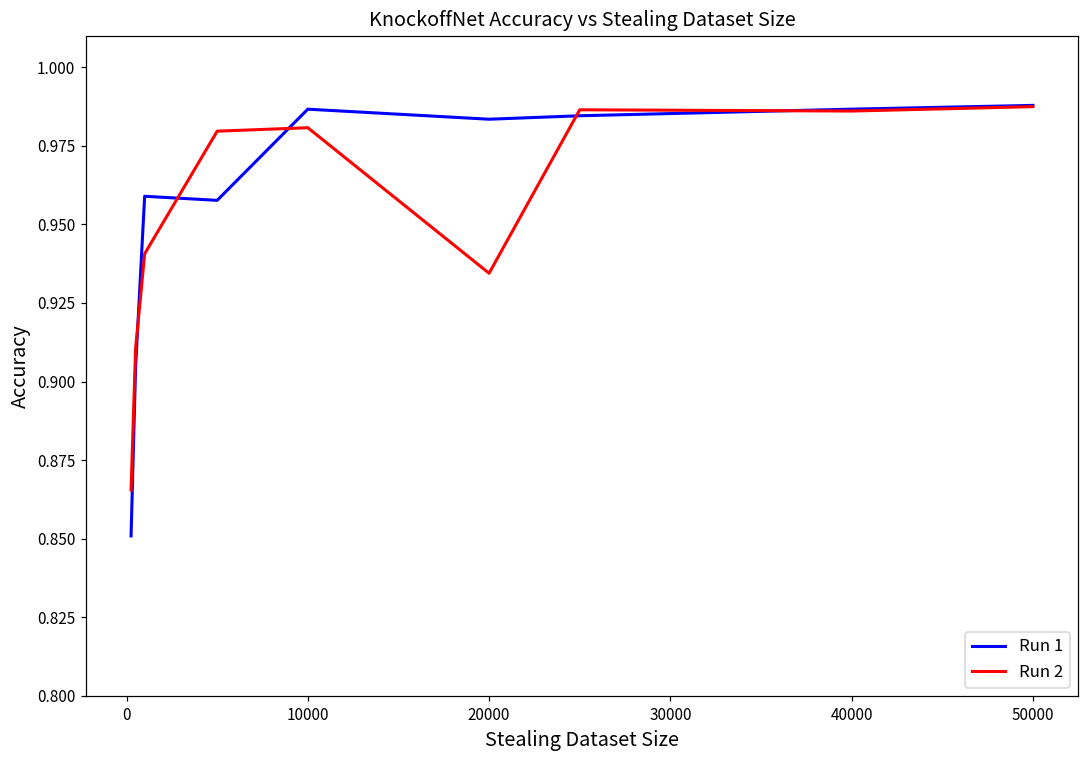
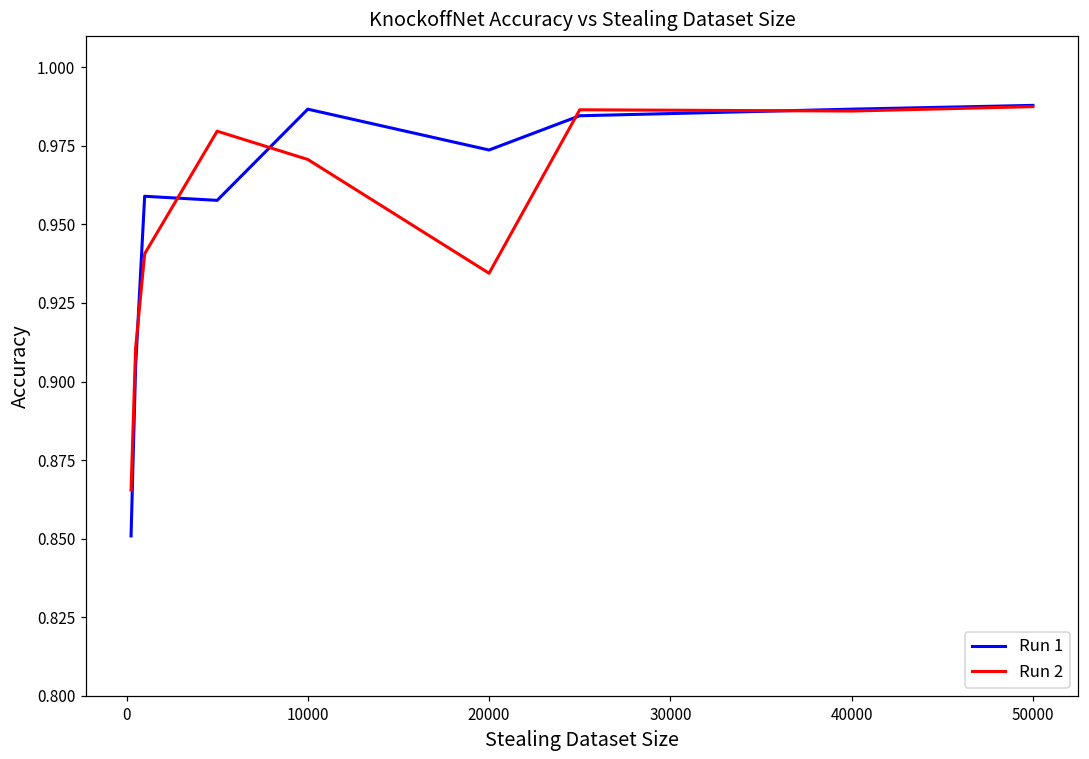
  {
    "Run 1": {
      "10000": 0.987,
-     "20000": 0.983
+     "20000": 0.974
    },
    "Run 2": {
-     "10000": 0.981,
+     "10000": 0.971,
      "20000": 0.934
    }
  }
